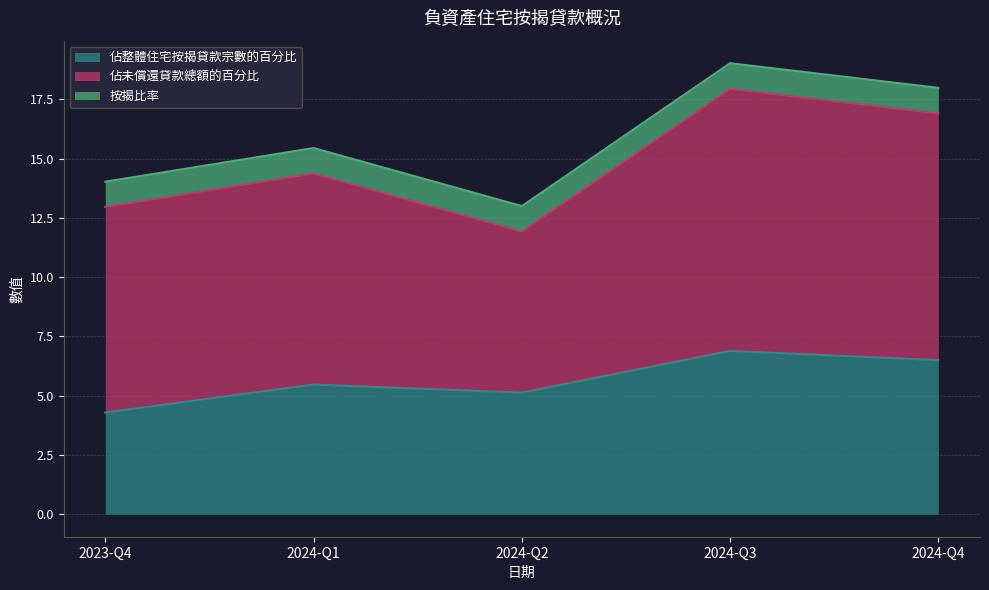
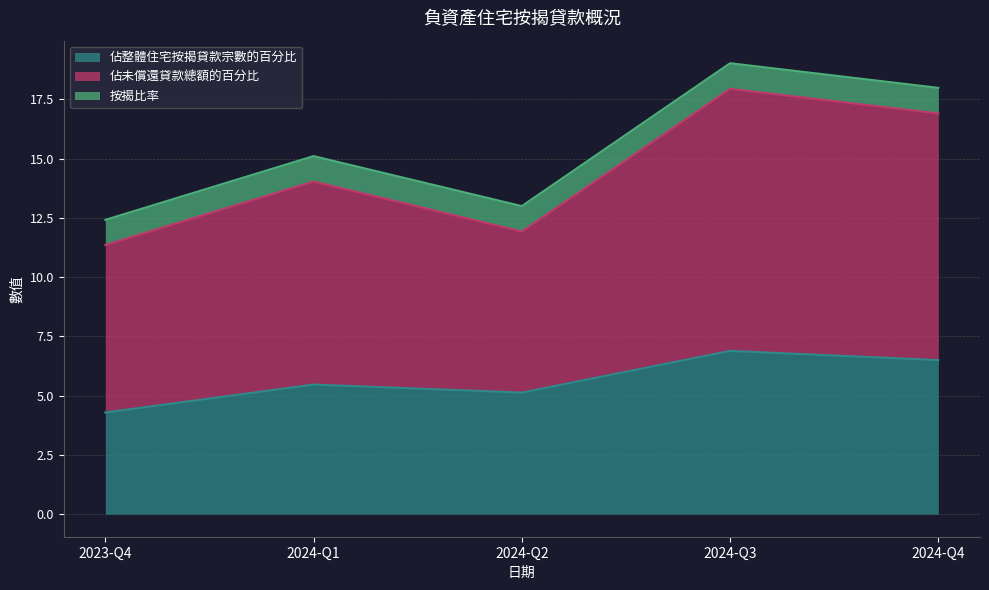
  {
    "佔未償還貸款總額的百分比": {
-     "2023-Q4": 8.7,
-     "2024-Q1": 8.9,
+     "2023-Q4": 7.1,
+     "2024-Q1": 8.6,
      "2024-Q2": 6.8,
      "2024-Q3": 11.1,
      "2024-Q4": 10.4
    }
  }
